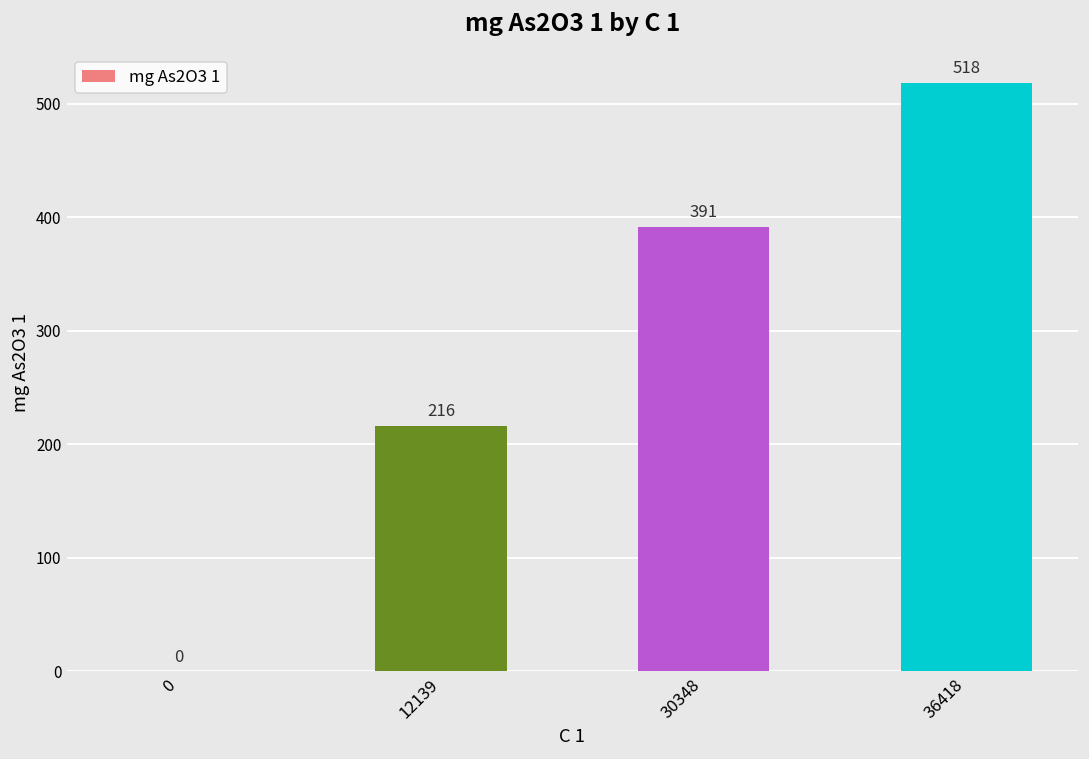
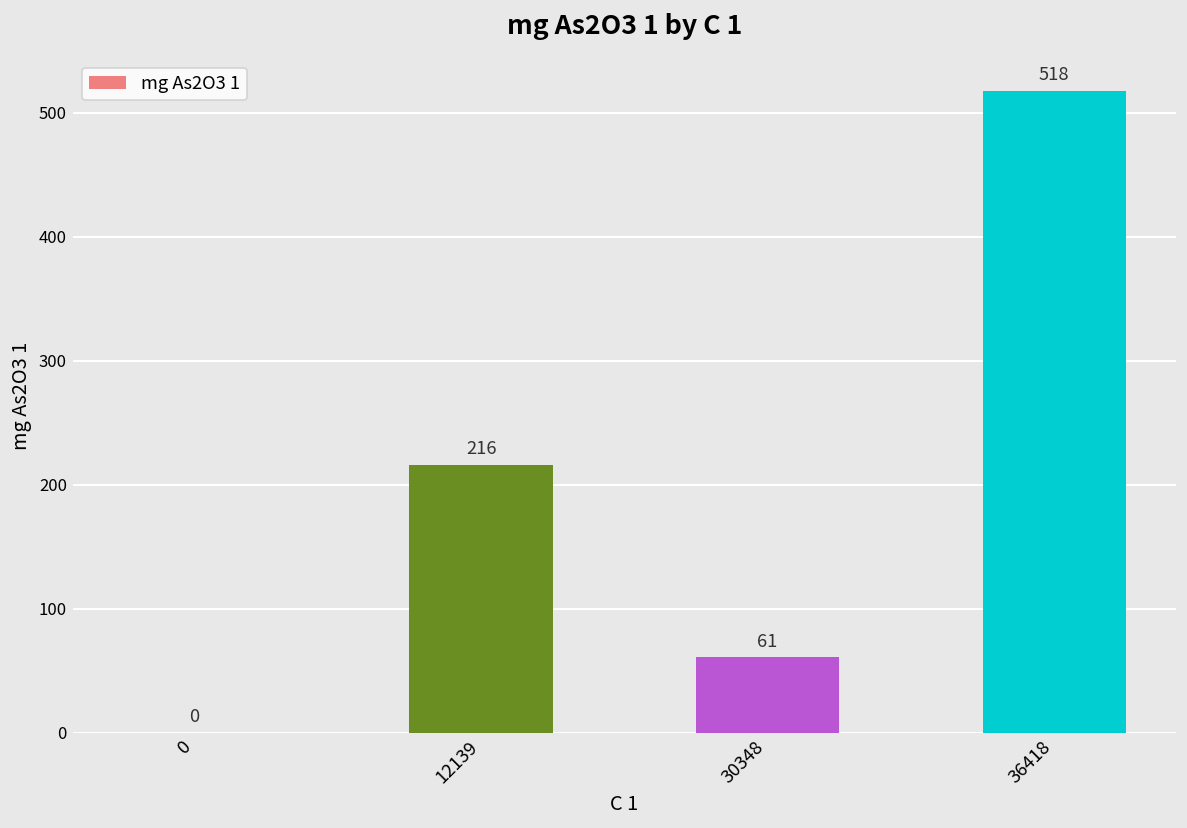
  {
    "0": 0,
    "12139": 216,
-   "30348": 391,
+   "30348": 61,
    "36418": 518
  }
